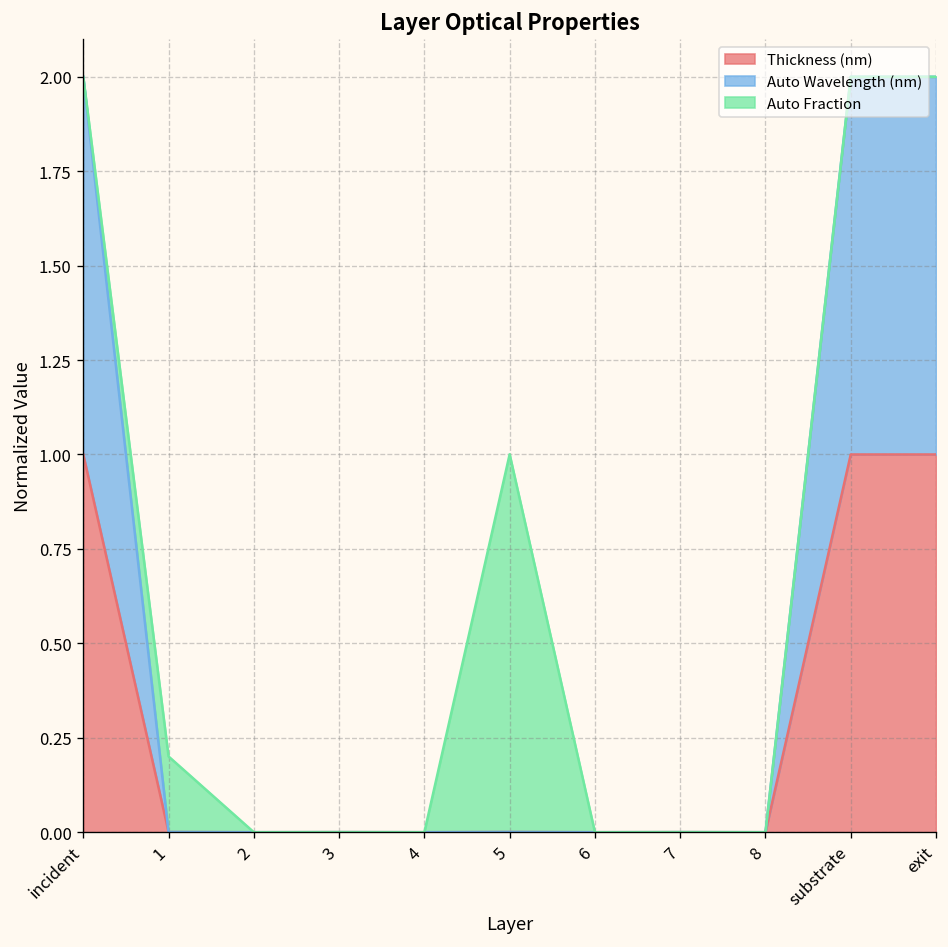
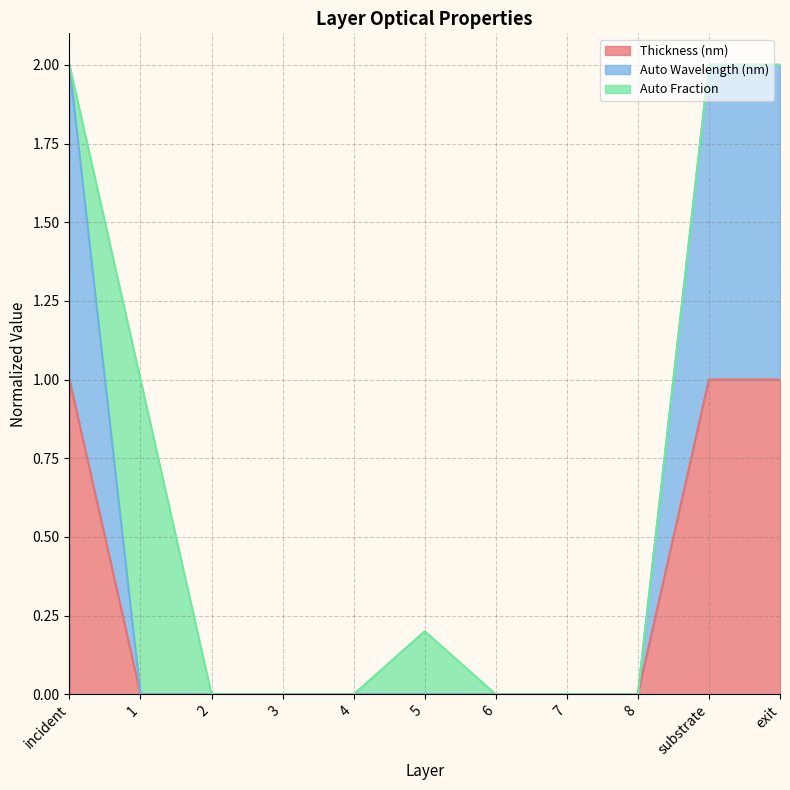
  {
    "Thickness (nm)": {
      "incident": 1.00,
      "substrate": 1.00,
      "exit": 1.00
    },
    "Auto Fraction": {
-     "1": 0.20,
-     "5": 1.00
+     "1": 1.00,
+     "5": 0.20
    }
  }
